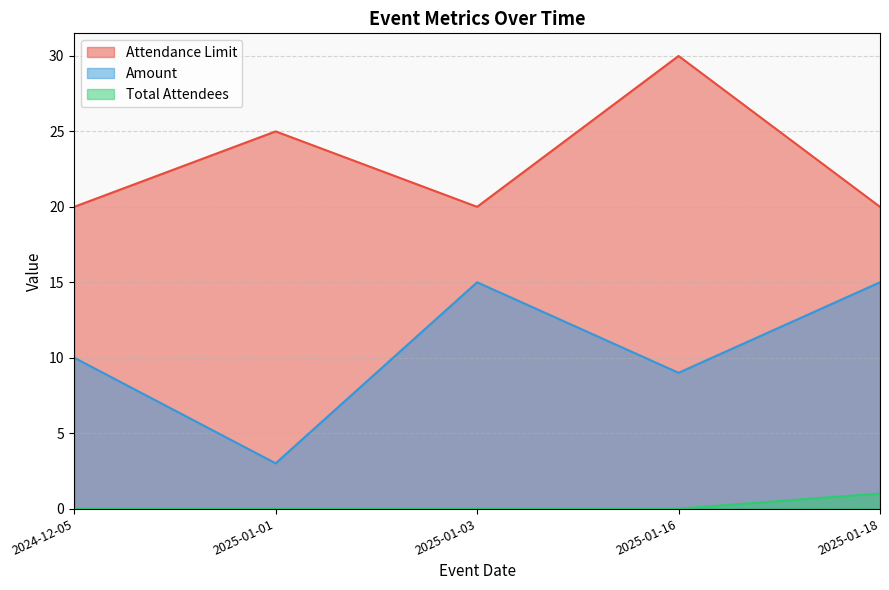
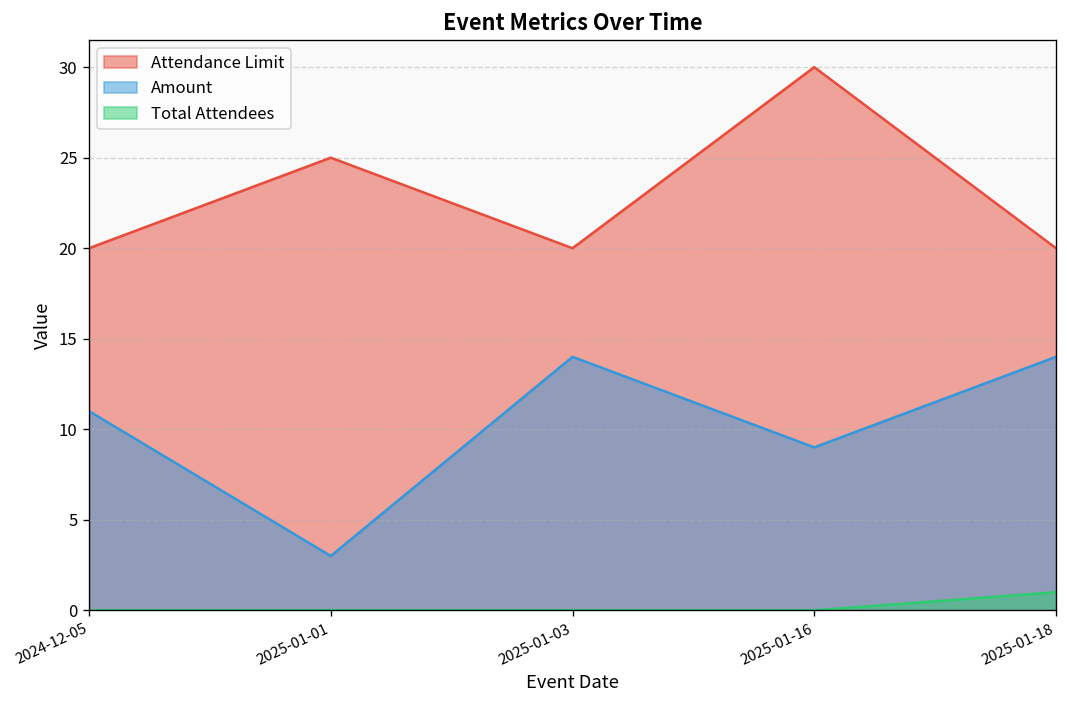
  {
    "Attendance Limit": {
      "2024-12-05": 20,
      "2025-01-01": 25,
      "2025-01-03": 20,
      "2025-01-16": 30,
      "2025-01-18": 20
    },
    "Amount": {
-     "2024-12-05": 10,
+     "2024-12-05": 11,
      "2025-01-01": 3,
-     "2025-01-03": 15,
+     "2025-01-03": 14,
      "2025-01-16": 9,
-     "2025-01-18": 15
+     "2025-01-18": 14
    },
    "Total Attendees": {
      "2024-12-05": 0,
      "2025-01-01": 0,
      "2025-01-03": 0,
      "2025-01-16": 0,
      "2025-01-18": 1
    }
  }
